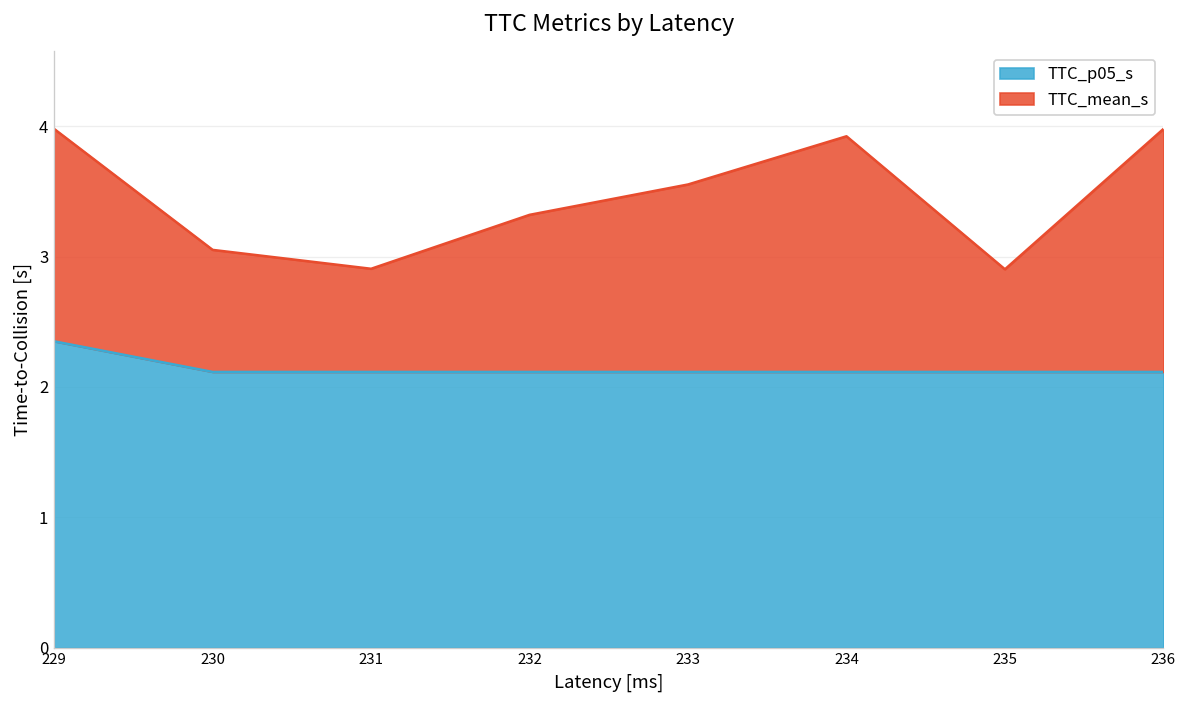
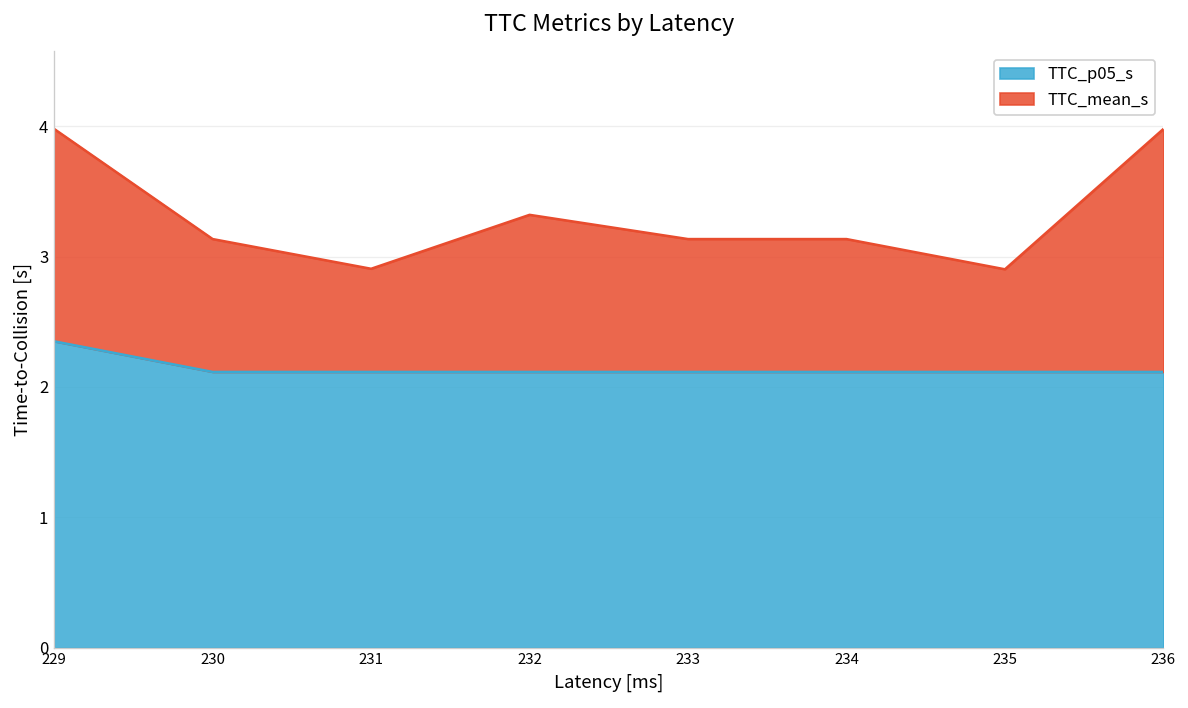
  {
    "TTC_p05_s": {
      "229": 2.35,
      "230": 2.12,
      "231": 2.12,
      "232": 2.12,
      "233": 2.12,
      "234": 2.12,
      "235": 2.12,
      "236": 2.12
    },
    "TTC_mean_s": {
      "229": 3.98,
-     "230": 3.05,
+     "230": 3.14,
      "231": 2.91,
      "232": 3.32,
-     "233": 3.55,
-     "234": 3.92,
+     "233": 3.14,
+     "234": 3.14,
      "235": 2.90,
      "236": 3.98
    }
  }
